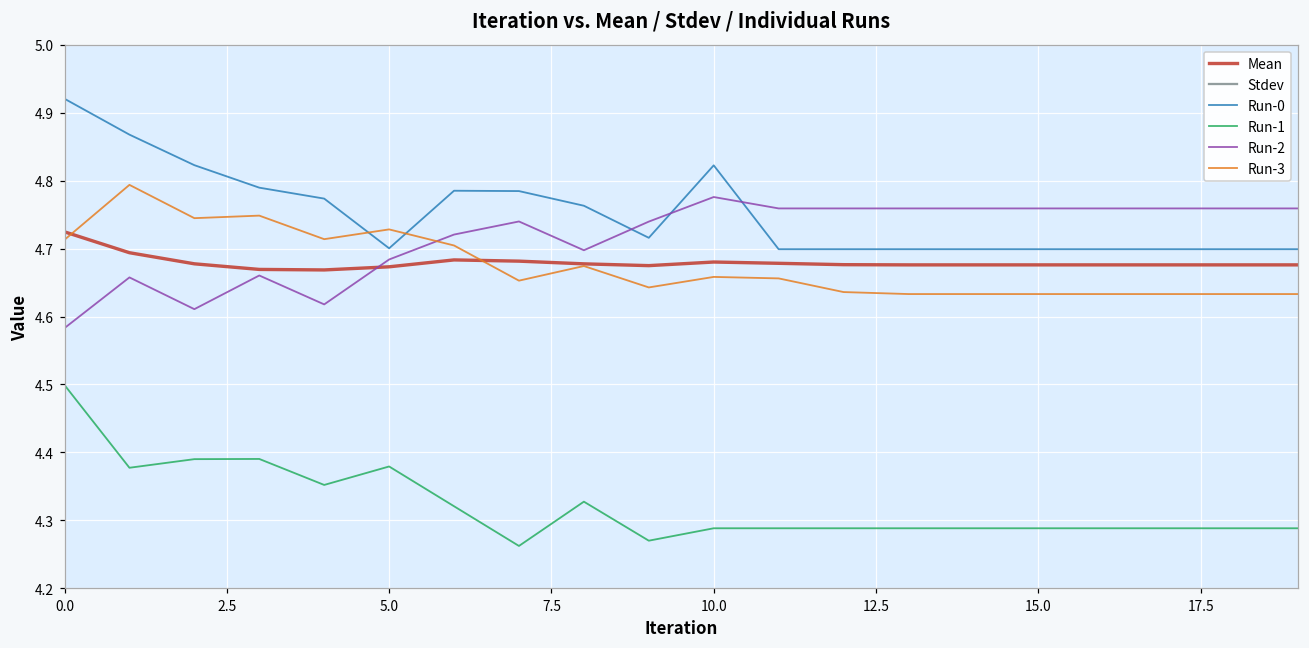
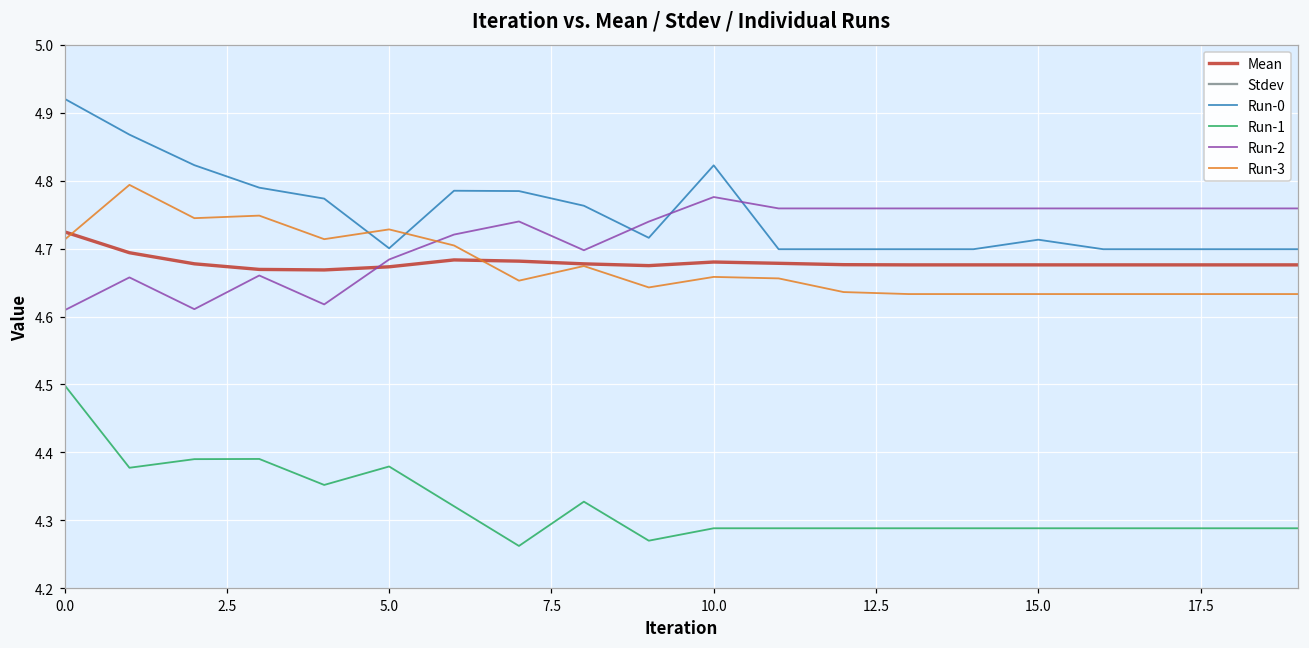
  {
    "Mean": {
      "0.0": 4.72,
      "5.0": 4.67,
      "10.0": 4.68,
      "15.0": 4.68
    },
    "Run-0": {
      "0.0": 4.92,
      "5.0": 4.70,
      "10.0": 4.82,
-     "15.0": 4.70
+     "15.0": 4.71
    },
    "Run-1": {
      "0.0": 4.50,
      "5.0": 4.38,
      "10.0": 4.29,
      "15.0": 4.29
    },
    "Run-2": {
-     "0.0": 4.58,
+     "0.0": 4.61,
      "5.0": 4.68,
      "10.0": 4.78,
      "15.0": 4.76
    },
    "Run-3": {
      "0.0": 4.71,
      "5.0": 4.73,
      "10.0": 4.66,
      "15.0": 4.63
    }
  }
